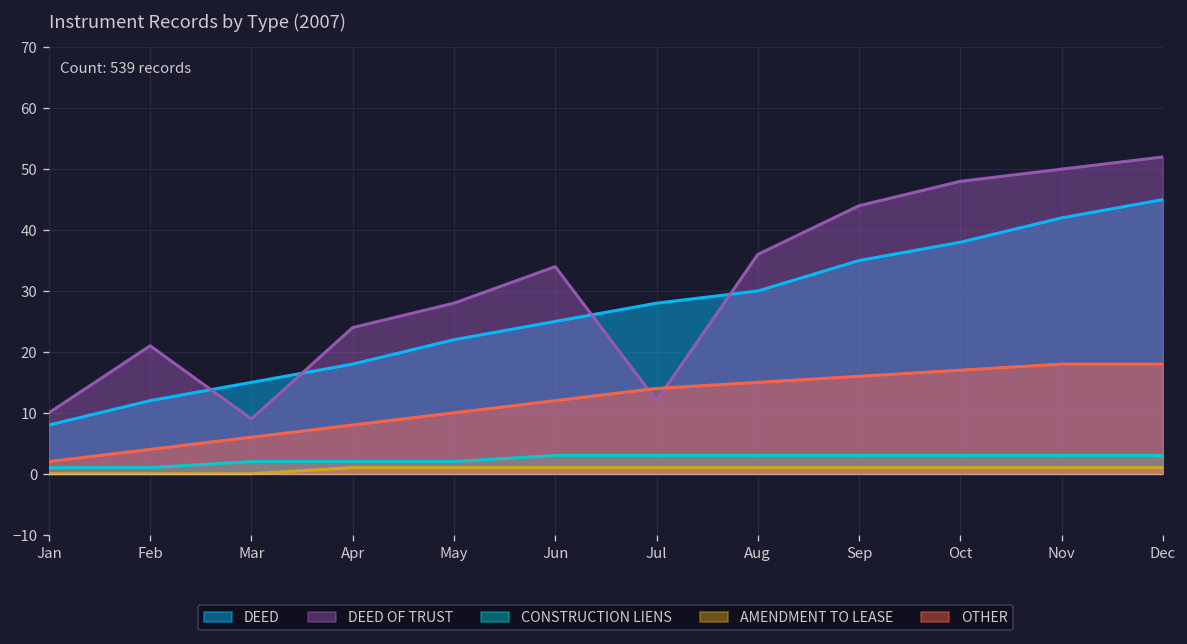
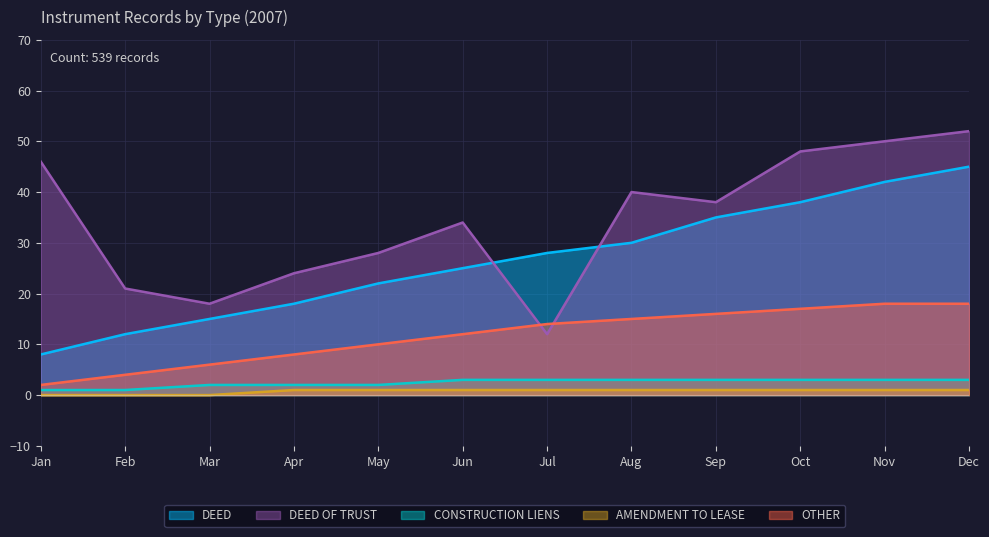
  {
    "DEED OF TRUST": {
-     "Jan": 10,
+     "Jan": 46,
      "Feb": 21,
-     "Mar": 9,
+     "Mar": 18,
      "Apr": 24,
      "May": 28,
      "Jun": 34,
      "Jul": 12,
-     "Aug": 36,
-     "Sep": 44,
+     "Aug": 40,
+     "Sep": 38,
      "Oct": 48,
      "Nov": 50,
      "Dec": 52
    }
  }
